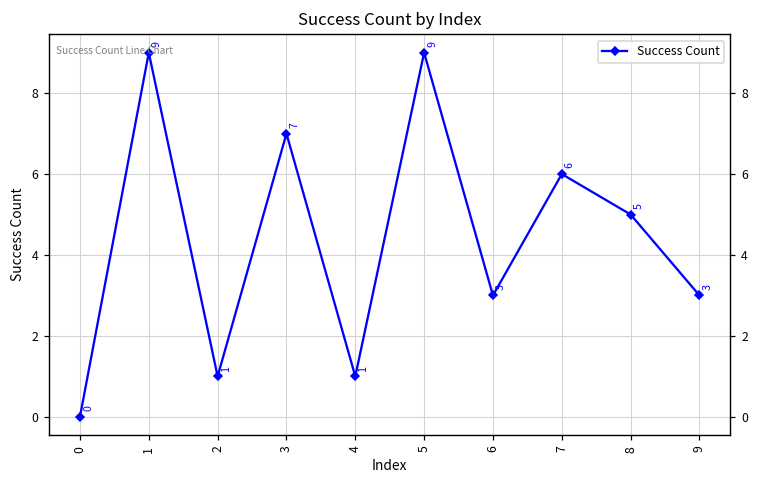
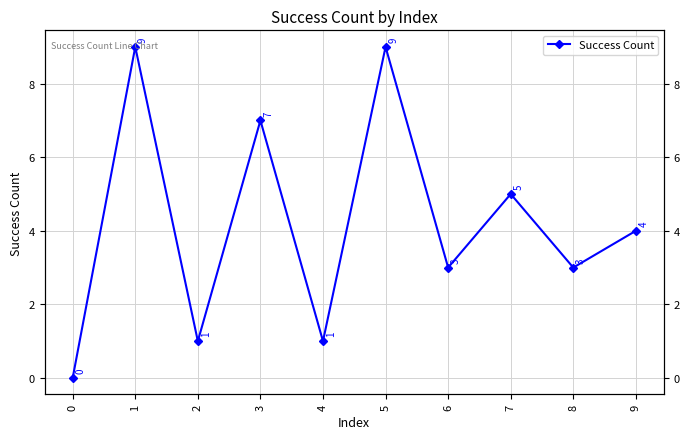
  {
    "0": 0,
    "1": 9,
    "2": 1,
    "3": 7,
    "4": 1,
    "5": 9,
    "6": 3,
-   "7": 6,
-   "8": 5,
-   "9": 3
+   "7": 5,
+   "8": 3,
+   "9": 4
  }
